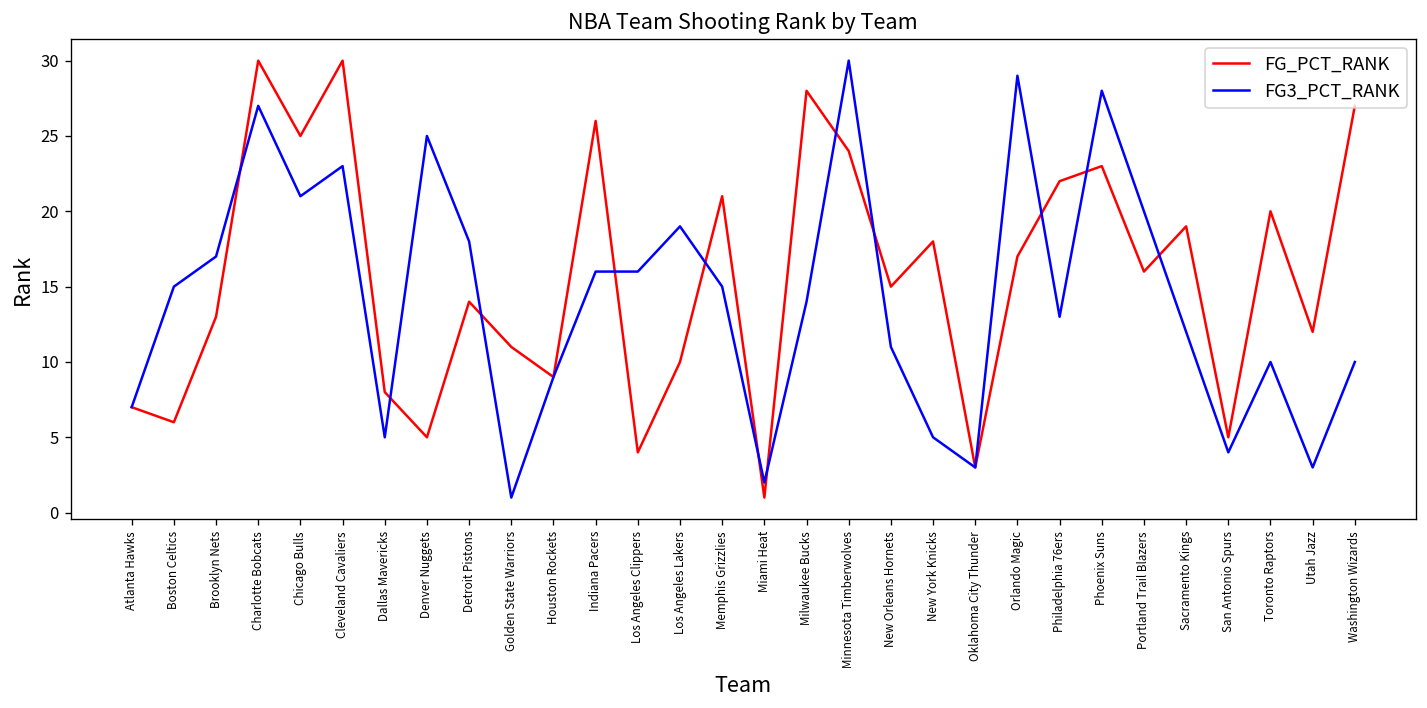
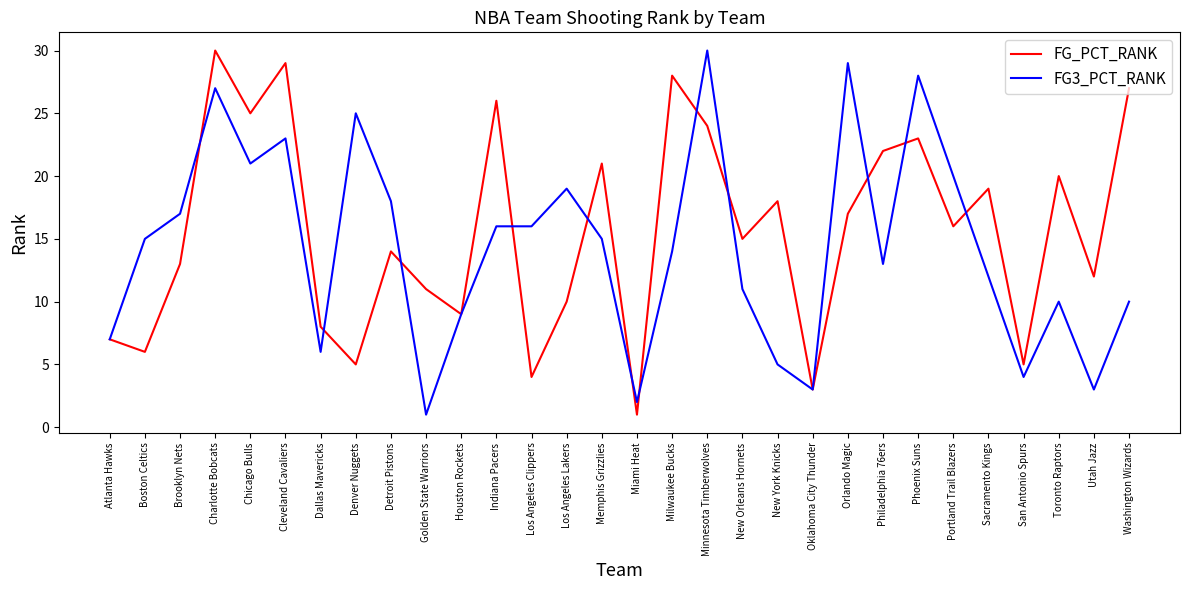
  {
    "FG_PCT_RANK": {
      "Boston Celtics": 6,
      "Brooklyn Nets": 13,
      "Charlotte Bobcats": 30,
      "Chicago Bulls": 25,
-     "Cleveland Cavaliers": 30,
+     "Cleveland Cavaliers": 29,
      "Dallas Mavericks": 8,
      "Denver Nuggets": 5,
      "Detroit Pistons": 14,
      "Golden State Warriors": 11,
      "Indiana Pacers": 26,
      "Los Angeles Clippers": 4,
      "Los Angeles Lakers": 10,
      "Memphis Grizzlies": 21,
      "Miami Heat": 1,
      "Milwaukee Bucks": 28,
      "Minnesota Timberwolves": 24,
      "New Orleans Hornets": 15,
      "New York Knicks": 18,
      "Orlando Magic": 17,
      "Philadelphia 76ers": 22,
      "Phoenix Suns": 23,
      "Portland Trail Blazers": 16,
      "Sacramento Kings": 19,
      "San Antonio Spurs": 5,
      "Toronto Raptors": 20,
      "Utah Jazz": 12
    },
    "FG3_PCT_RANK": {
      "Boston Celtics": 15,
      "Brooklyn Nets": 17,
      "Charlotte Bobcats": 27,
      "Chicago Bulls": 21,
      "Cleveland Cavaliers": 23,
-     "Dallas Mavericks": 5,
+     "Dallas Mavericks": 6,
      "Denver Nuggets": 25,
      "Detroit Pistons": 18,
      "Golden State Warriors": 1,
      "Indiana Pacers": 16,
      "Los Angeles Clippers": 16,
      "Los Angeles Lakers": 19,
      "Memphis Grizzlies": 15,
      "Miami Heat": 2,
      "Milwaukee Bucks": 14,
      "Minnesota Timberwolves": 30,
      "New Orleans Hornets": 11,
      "New York Knicks": 5,
      "Orlando Magic": 29,
      "Philadelphia 76ers": 13,
      "Phoenix Suns": 28,
      "Portland Trail Blazers": 20,
      "Sacramento Kings": 12,
      "San Antonio Spurs": 4,
      "Toronto Raptors": 10,
      "Utah Jazz": 3,
      "Washington Wizards": 10
    }
  }
